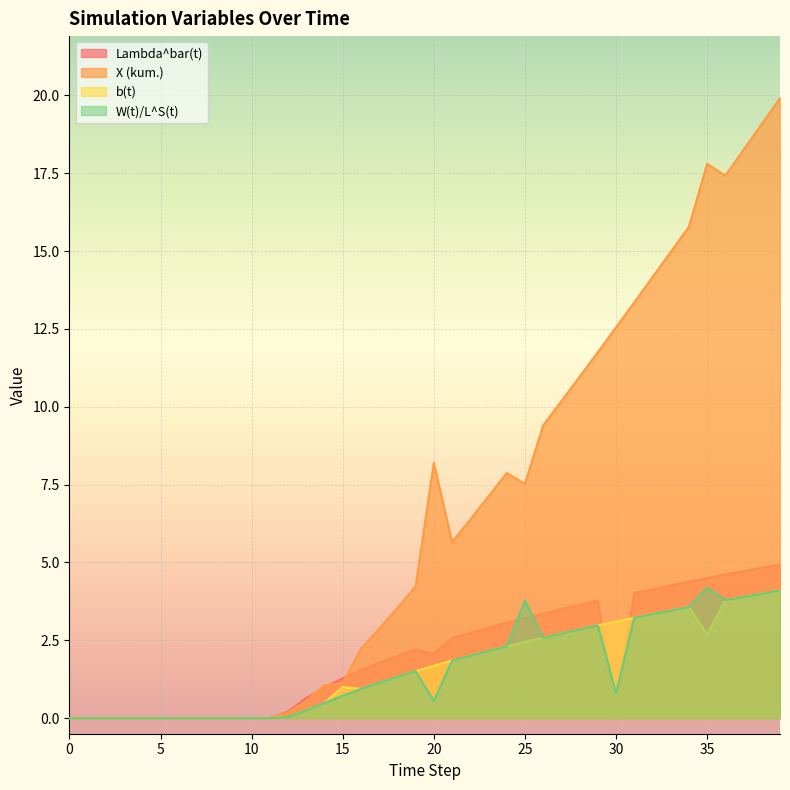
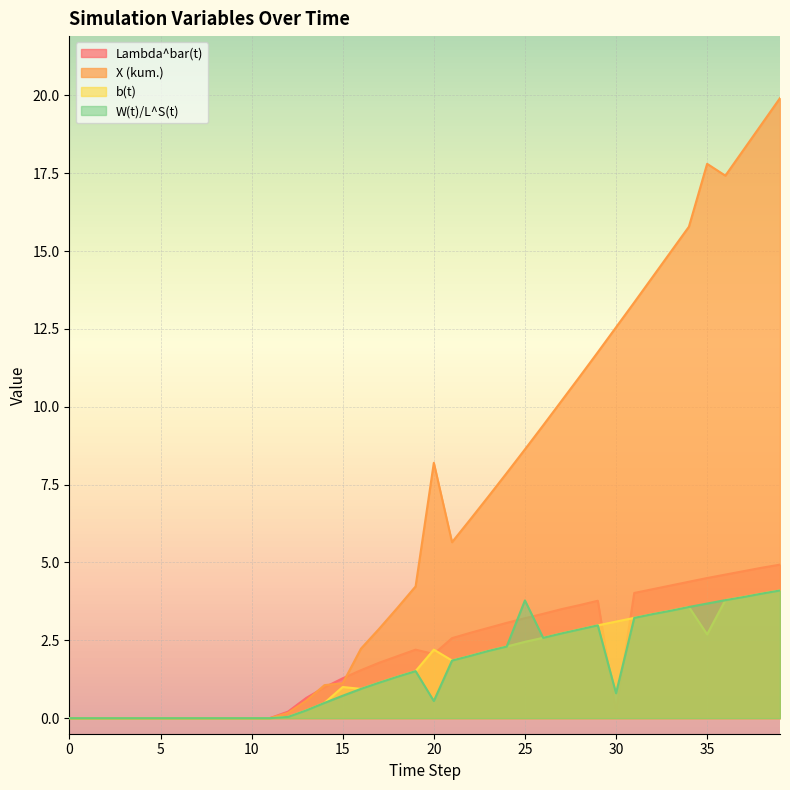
  {
    "Lambda^bar(t)": {
      "15": 1.3,
      "20": 2.1,
      "25": 3.2,
      "30": 0.2,
      "35": 4.5
    },
    "X (kum.)": {
      "15": 1.1,
      "20": 8.2,
-     "25": 7.5,
+     "25": 8.6,
      "30": 12.6,
      "35": 17.8
    },
    "b(t)": {
      "15": 1.0,
-     "20": 1.7,
+     "20": 2.2,
      "25": 2.5,
      "30": 3.1,
      "35": 2.7
    },
    "W(t)/L^S(t)": {
      "15": 0.7,
      "20": 0.6,
      "25": 3.8,
      "30": 0.8,
-     "35": 4.2
+     "35": 3.7
    }
  }
